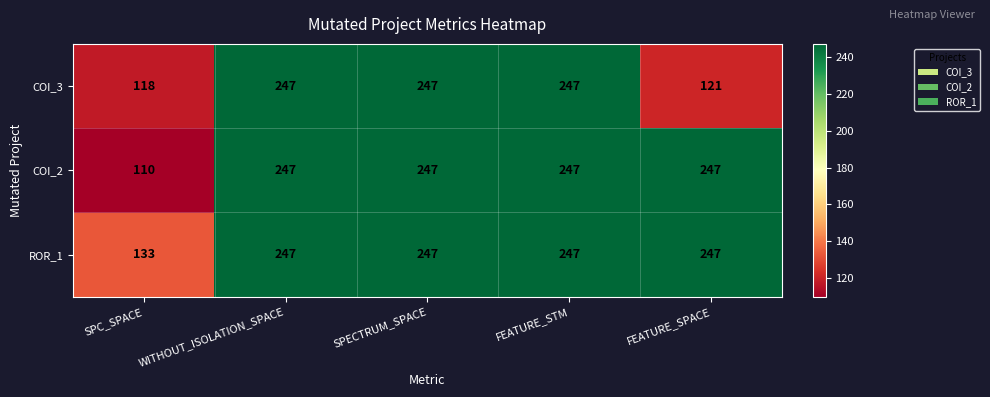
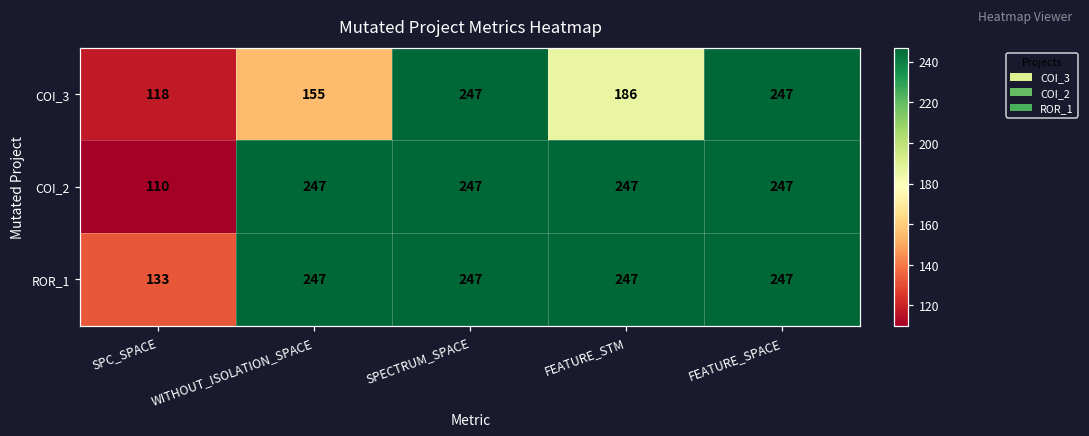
  {
    "COI_3": {
      "SPC_SPACE": 118,
-     "WITHOUT_ISOLATION_SPACE": 247,
+     "WITHOUT_ISOLATION_SPACE": 155,
      "SPECTRUM_SPACE": 247,
-     "FEATURE_STM": 247,
-     "FEATURE_SPACE": 121
+     "FEATURE_STM": 186,
+     "FEATURE_SPACE": 247
    },
    "COI_2": {
      "SPC_SPACE": 110,
      "WITHOUT_ISOLATION_SPACE": 247,
      "SPECTRUM_SPACE": 247,
      "FEATURE_STM": 247,
      "FEATURE_SPACE": 247
    },
    "ROR_1": {
      "SPC_SPACE": 133,
      "WITHOUT_ISOLATION_SPACE": 247,
      "SPECTRUM_SPACE": 247,
      "FEATURE_STM": 247,
      "FEATURE_SPACE": 247
    }
  }
